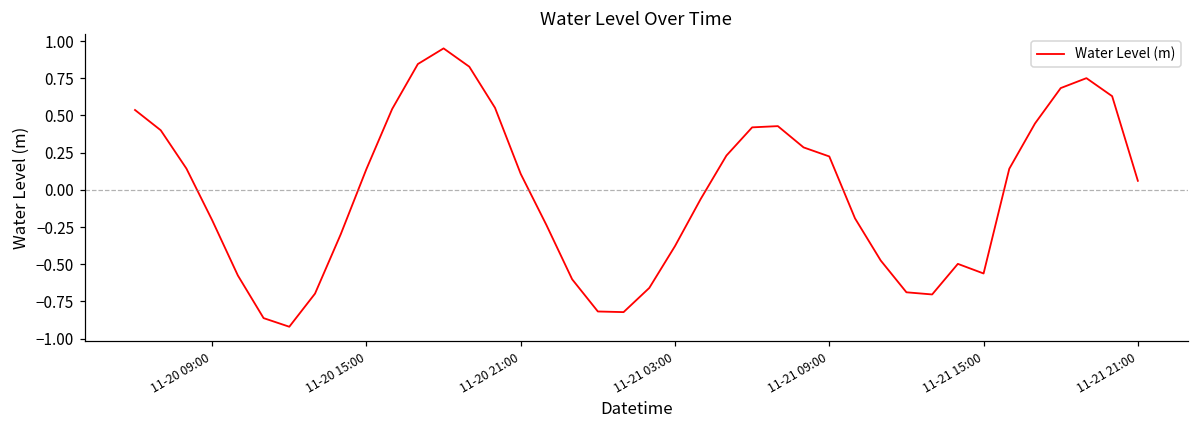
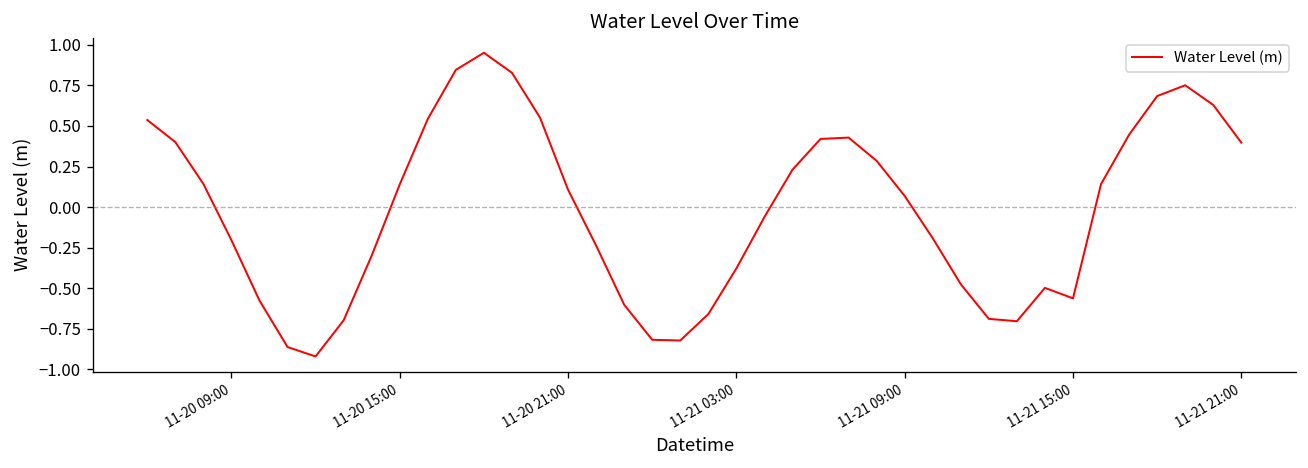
  {
    "11-20 09:00": -0.20,
    "11-20 15:00": 0.14,
    "11-20 21:00": 0.11,
    "11-21 03:00": -0.38,
-   "11-21 09:00": 0.22,
+   "11-21 09:00": 0.07,
    "11-21 15:00": -0.56,
-   "11-21 21:00": 0.06
+   "11-21 21:00": 0.40
  }
